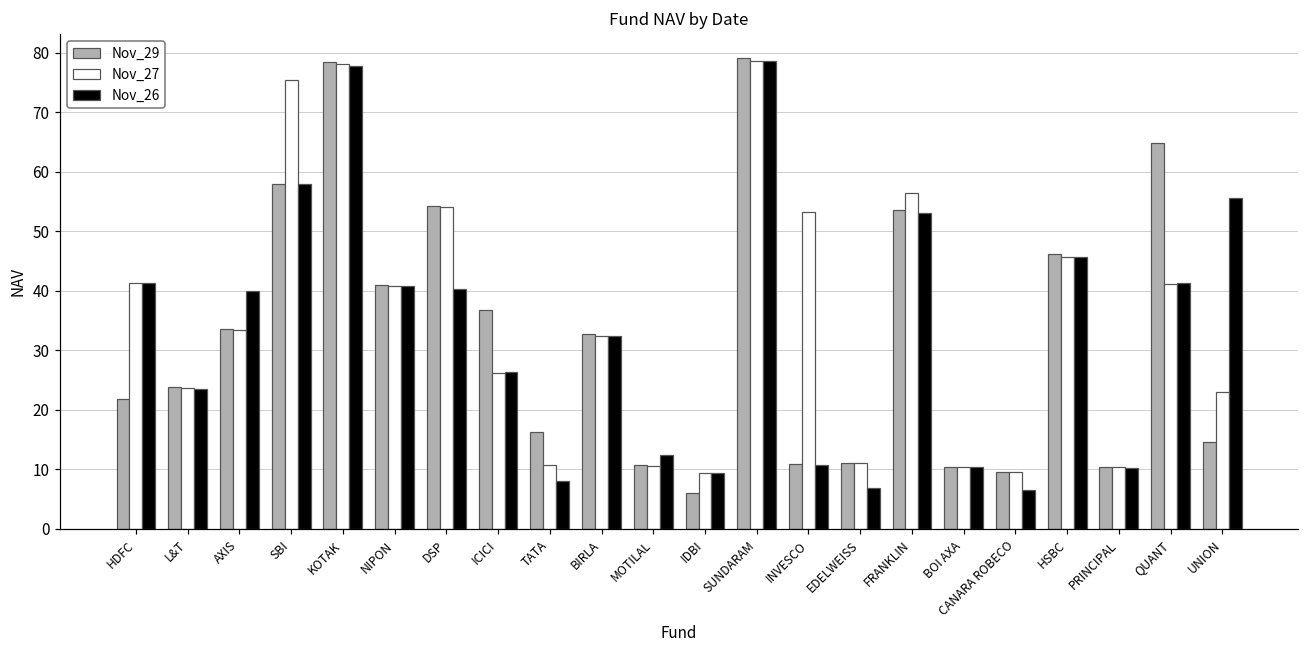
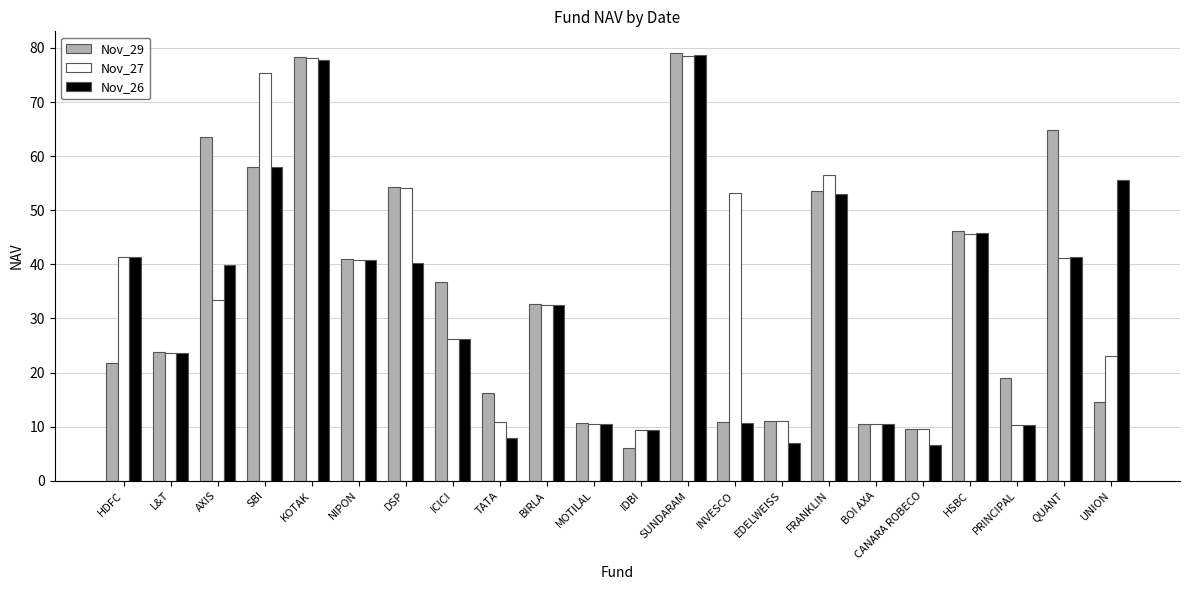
  {
    "Nov_29": {
      "HDFC": 22,
      "L&T": 24,
-     "AXIS": 34,
+     "AXIS": 63,
      "SBI": 58,
      "KOTAK": 78,
      "NIPON": 41,
      "DSP": 54,
      "ICICI": 37,
      "TATA": 16,
      "BIRLA": 33,
      "MOTILAL": 11,
      "IDBI": 6,
      "SUNDARAM": 79,
      "INVESCO": 11,
      "EDELWEISS": 11,
      "FRANKLIN": 54,
      "BOI AXA": 10,
      "CANARA ROBECO": 10,
      "HSBC": 46,
-     "PRINCIPAL": 10,
+     "PRINCIPAL": 19,
      "QUANT": 65,
      "UNION": 15
    },
    "Nov_27": {
      "HDFC": 41,
      "L&T": 24,
      "AXIS": 33,
      "SBI": 75,
      "KOTAK": 78,
      "NIPON": 41,
      "DSP": 54,
      "ICICI": 26,
      "TATA": 11,
      "BIRLA": 32,
      "MOTILAL": 11,
      "IDBI": 9,
      "SUNDARAM": 79,
      "INVESCO": 53,
      "EDELWEISS": 11,
      "FRANKLIN": 56,
      "BOI AXA": 10,
      "CANARA ROBECO": 10,
      "HSBC": 46,
      "PRINCIPAL": 10,
      "QUANT": 41,
      "UNION": 23
    },
    "Nov_26": {
      "HDFC": 41,
      "L&T": 24,
      "AXIS": 40,
      "SBI": 58,
      "KOTAK": 78,
      "NIPON": 41,
      "DSP": 40,
      "ICICI": 26,
      "TATA": 8,
      "BIRLA": 32,
-     "MOTILAL": 12,
+     "MOTILAL": 11,
      "IDBI": 9,
      "SUNDARAM": 79,
      "INVESCO": 11,
      "EDELWEISS": 7,
      "FRANKLIN": 53,
      "BOI AXA": 10,
      "CANARA ROBECO": 7,
      "HSBC": 46,
      "PRINCIPAL": 10,
      "QUANT": 41,
      "UNION": 56
    }
  }
